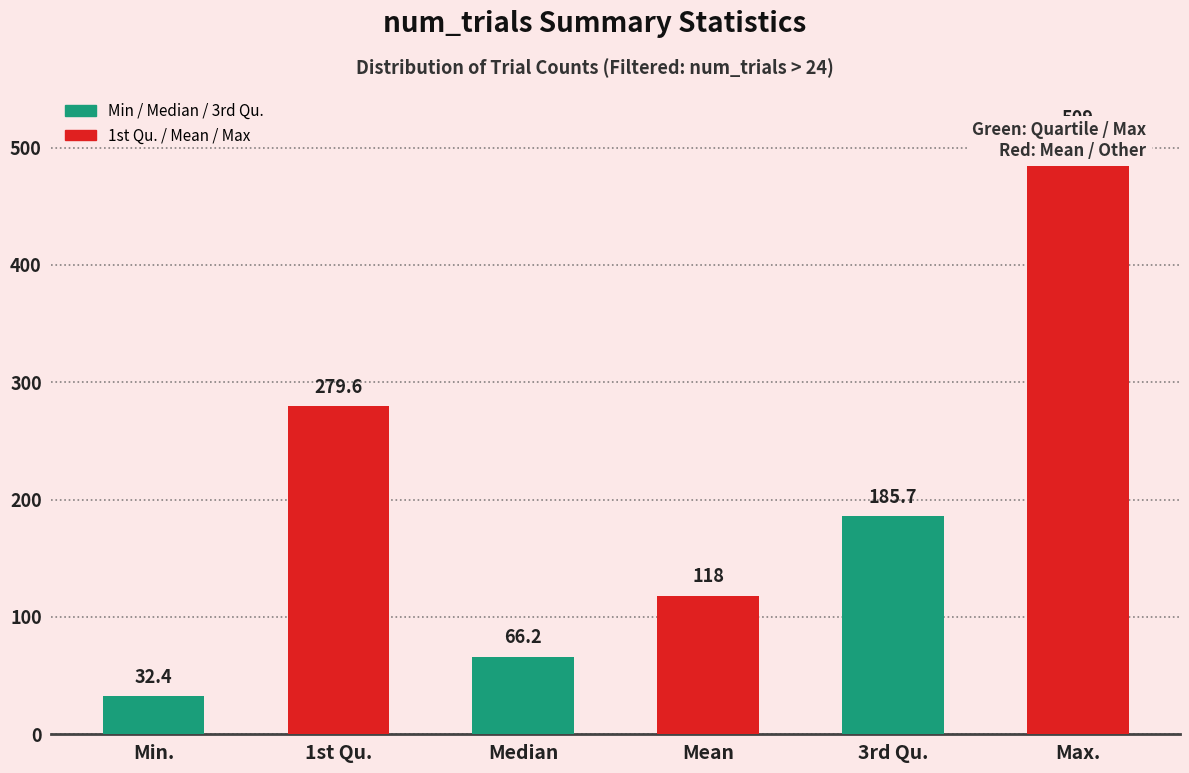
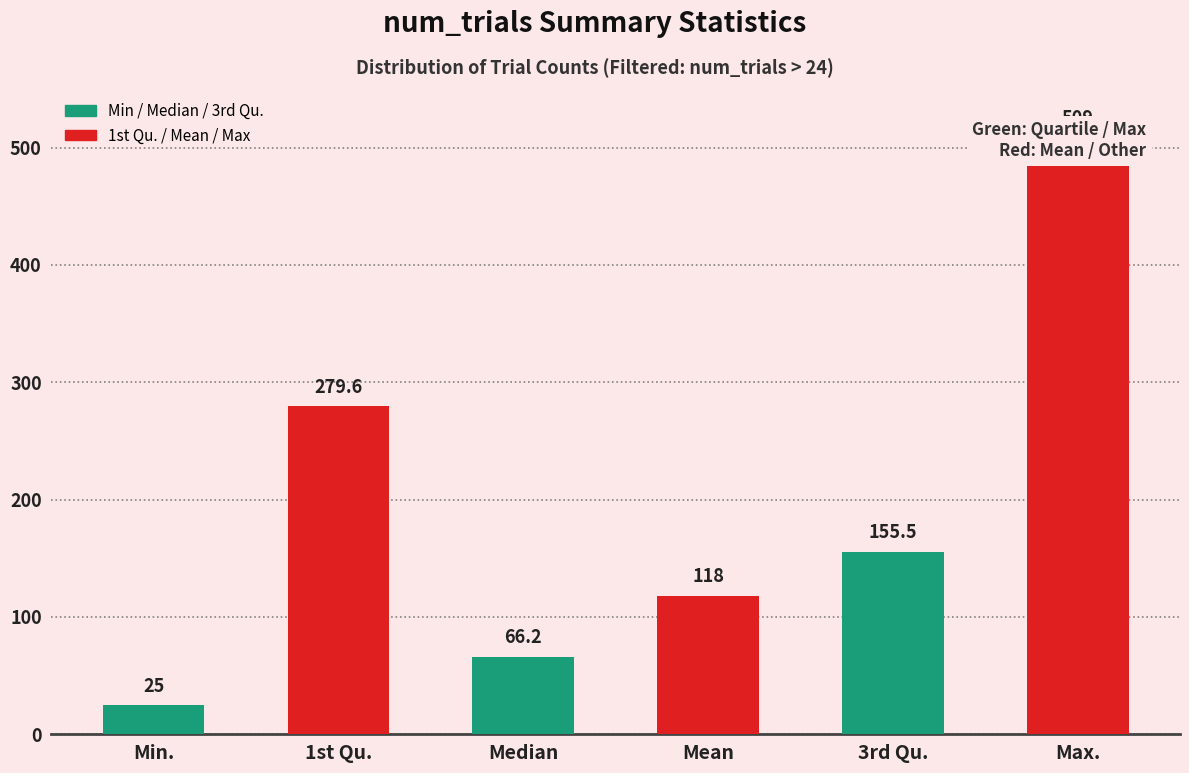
  {
-   "Min.": 32.4,
+   "Min.": 25,
    "1st Qu.": 279.6,
    "Median": 66.2,
    "Mean": 118,
-   "3rd Qu.": 185.7
+   "3rd Qu.": 155.5
  }
